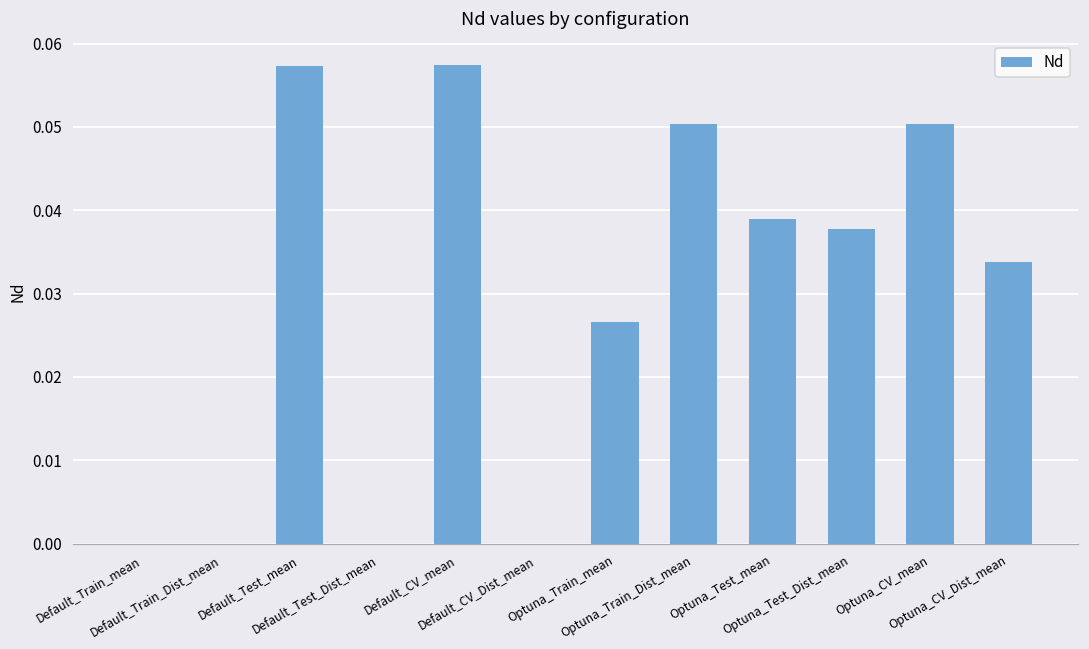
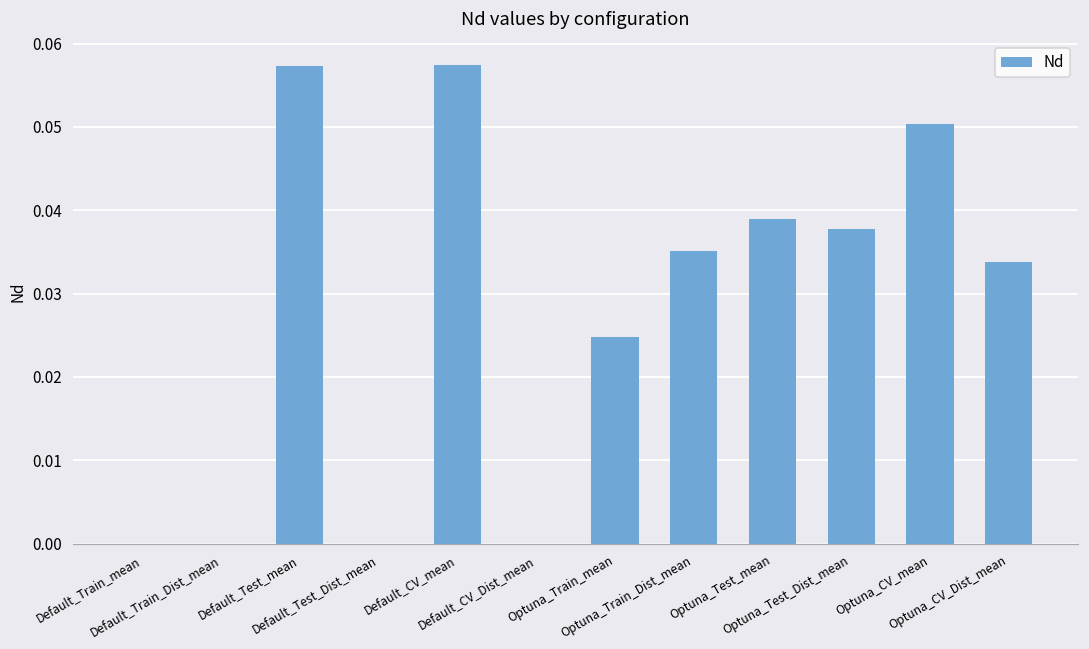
  {
    "Default_Test_mean": 0.057,
    "Default_CV_mean": 0.057,
-   "Optuna_Train_mean": 0.027,
-   "Optuna_Train_Dist_mean": 0.050,
+   "Optuna_Train_mean": 0.025,
+   "Optuna_Train_Dist_mean": 0.035,
    "Optuna_Test_mean": 0.039,
    "Optuna_Test_Dist_mean": 0.038,
    "Optuna_CV_mean": 0.050,
    "Optuna_CV_Dist_mean": 0.034
  }
